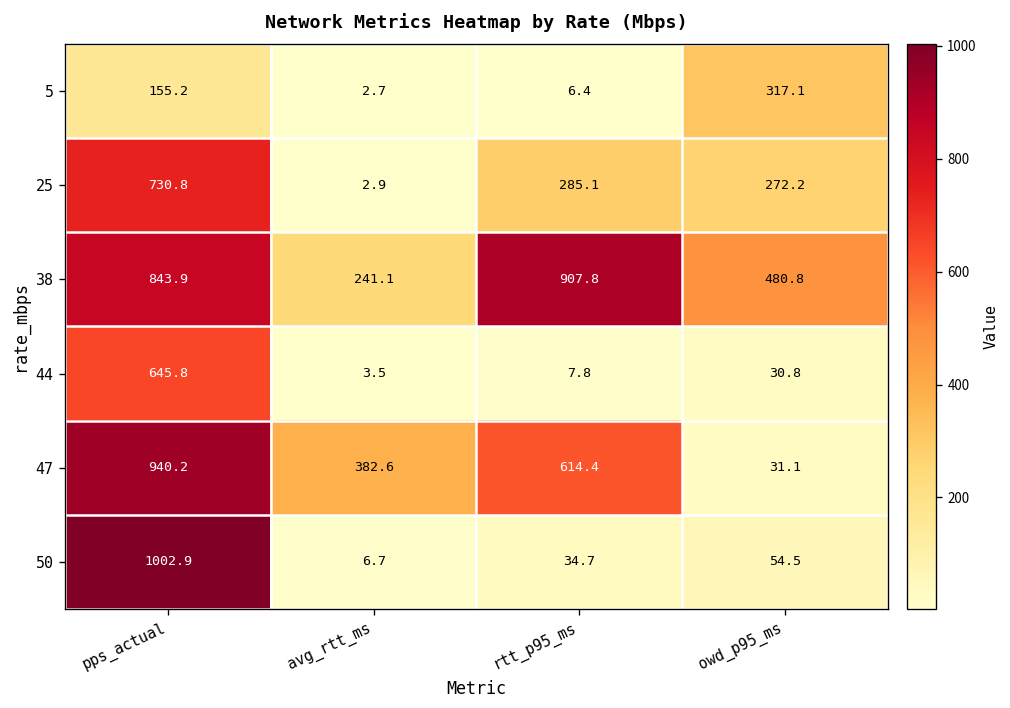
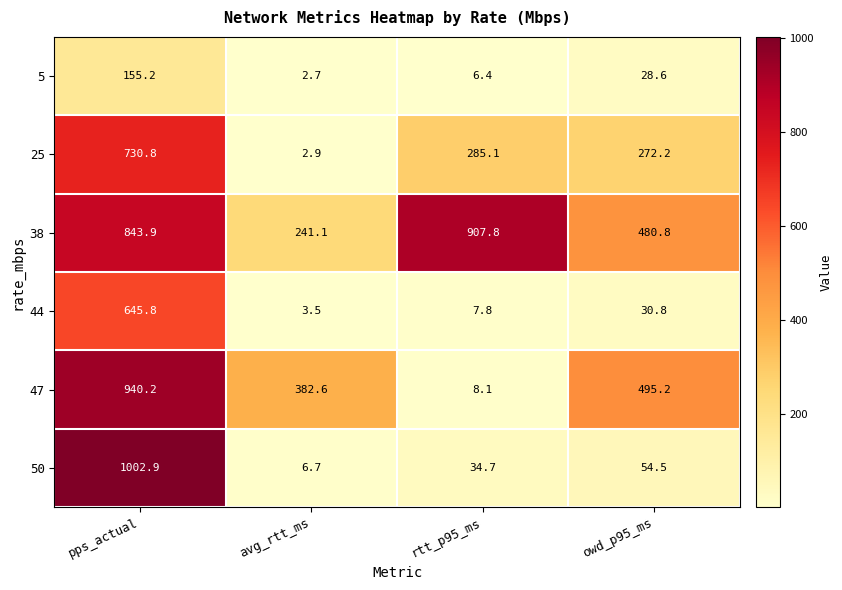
  {
    "5": {
      "pps_actual": 155.2,
      "avg_rtt_ms": 2.7,
      "rtt_p95_ms": 6.4,
-     "owd_p95_ms": 317.1
+     "owd_p95_ms": 28.6
    },
    "25": {
      "pps_actual": 730.8,
      "avg_rtt_ms": 2.9,
      "rtt_p95_ms": 285.1,
      "owd_p95_ms": 272.2
    },
    "38": {
      "pps_actual": 843.9,
      "avg_rtt_ms": 241.1,
      "rtt_p95_ms": 907.8,
      "owd_p95_ms": 480.8
    },
    "44": {
      "pps_actual": 645.8,
      "avg_rtt_ms": 3.5,
      "rtt_p95_ms": 7.8,
      "owd_p95_ms": 30.8
    },
    "47": {
      "pps_actual": 940.2,
      "avg_rtt_ms": 382.6,
-     "rtt_p95_ms": 614.4,
-     "owd_p95_ms": 31.1
+     "rtt_p95_ms": 8.1,
+     "owd_p95_ms": 495.2
    },
    "50": {
      "pps_actual": 1002.9,
      "avg_rtt_ms": 6.7,
      "rtt_p95_ms": 34.7,
      "owd_p95_ms": 54.5
    }
  }
